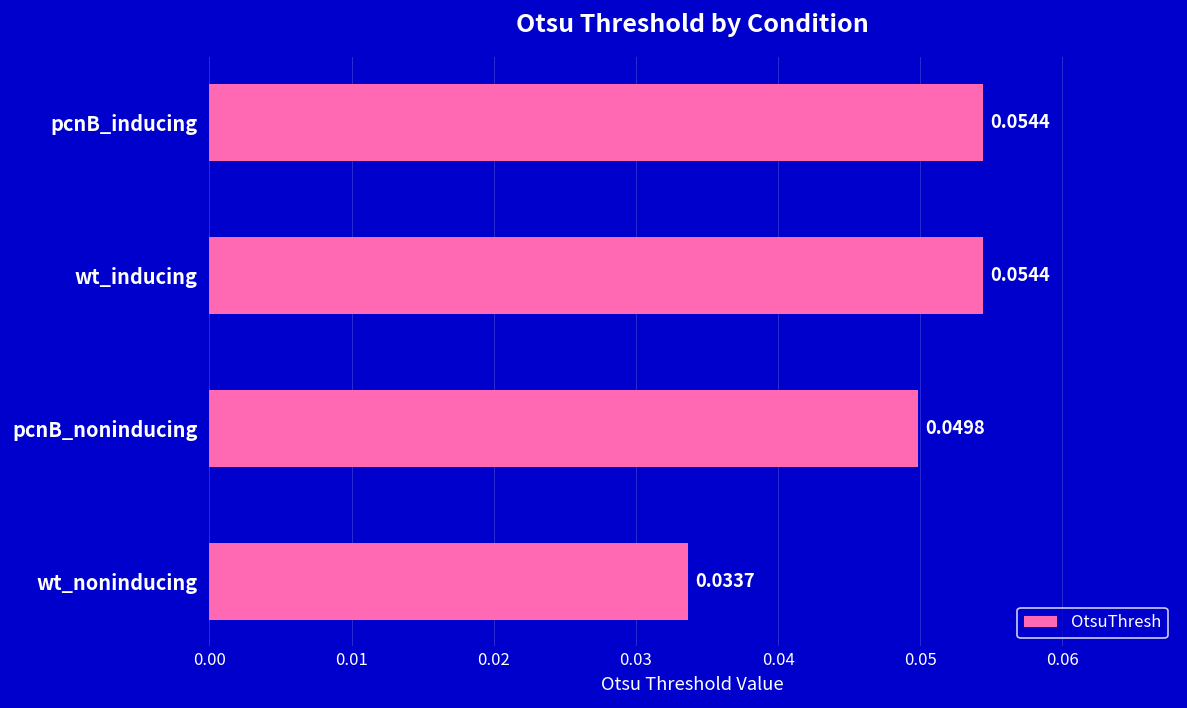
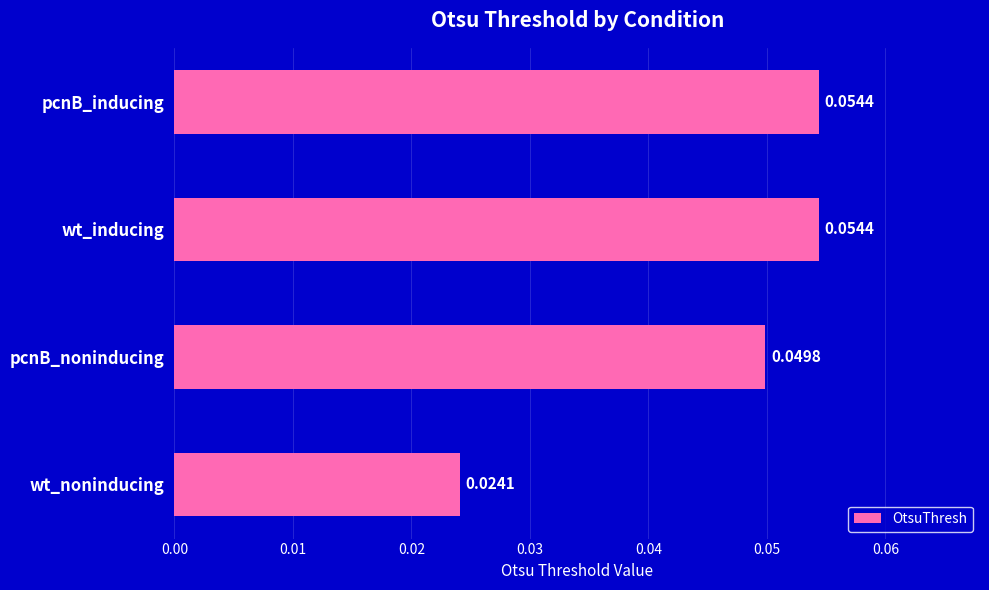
  {
    "pcnB_inducing": 0.0544,
    "wt_inducing": 0.0544,
    "pcnB_noninducing": 0.0498,
-   "wt_noninducing": 0.0337
+   "wt_noninducing": 0.0241
  }
